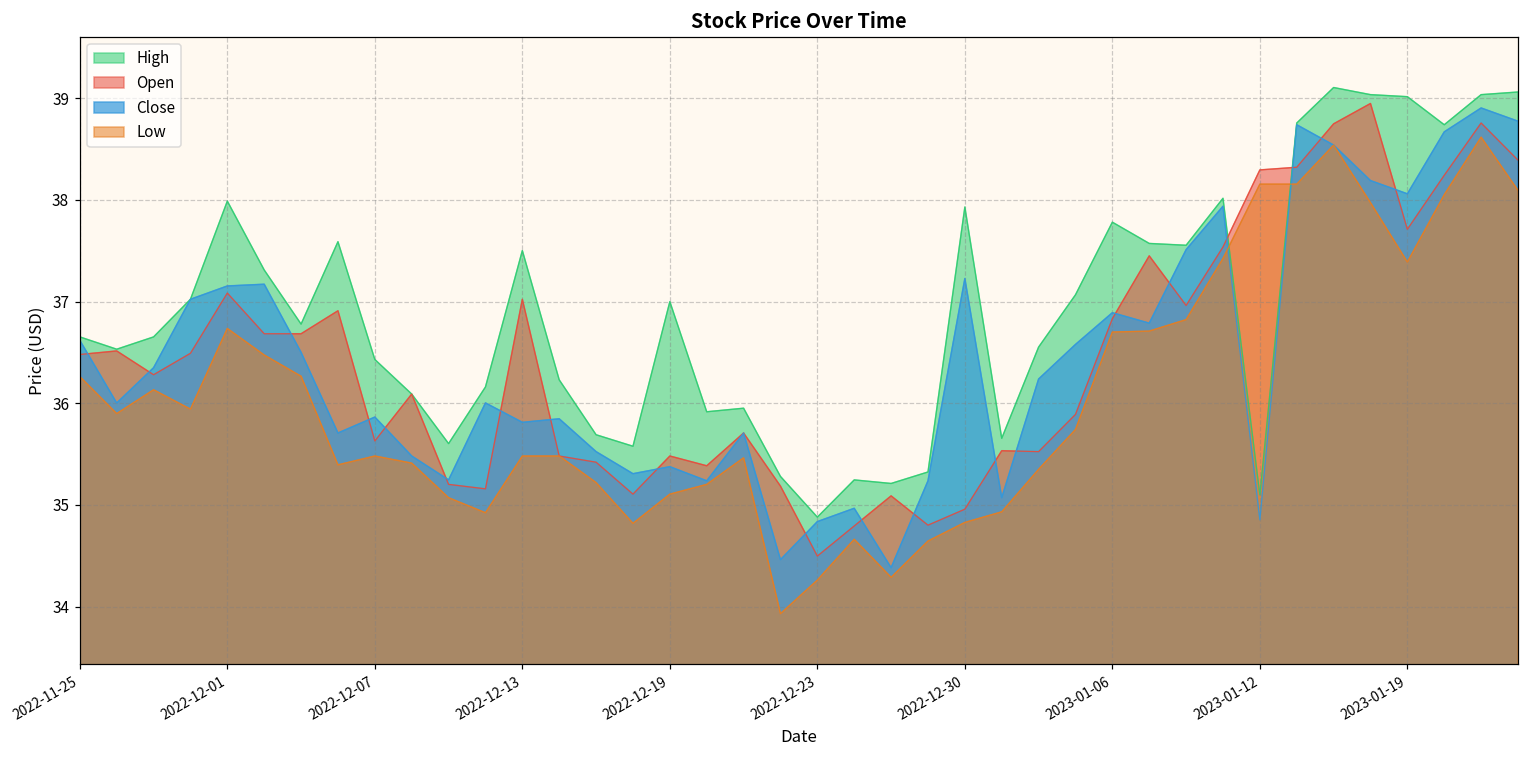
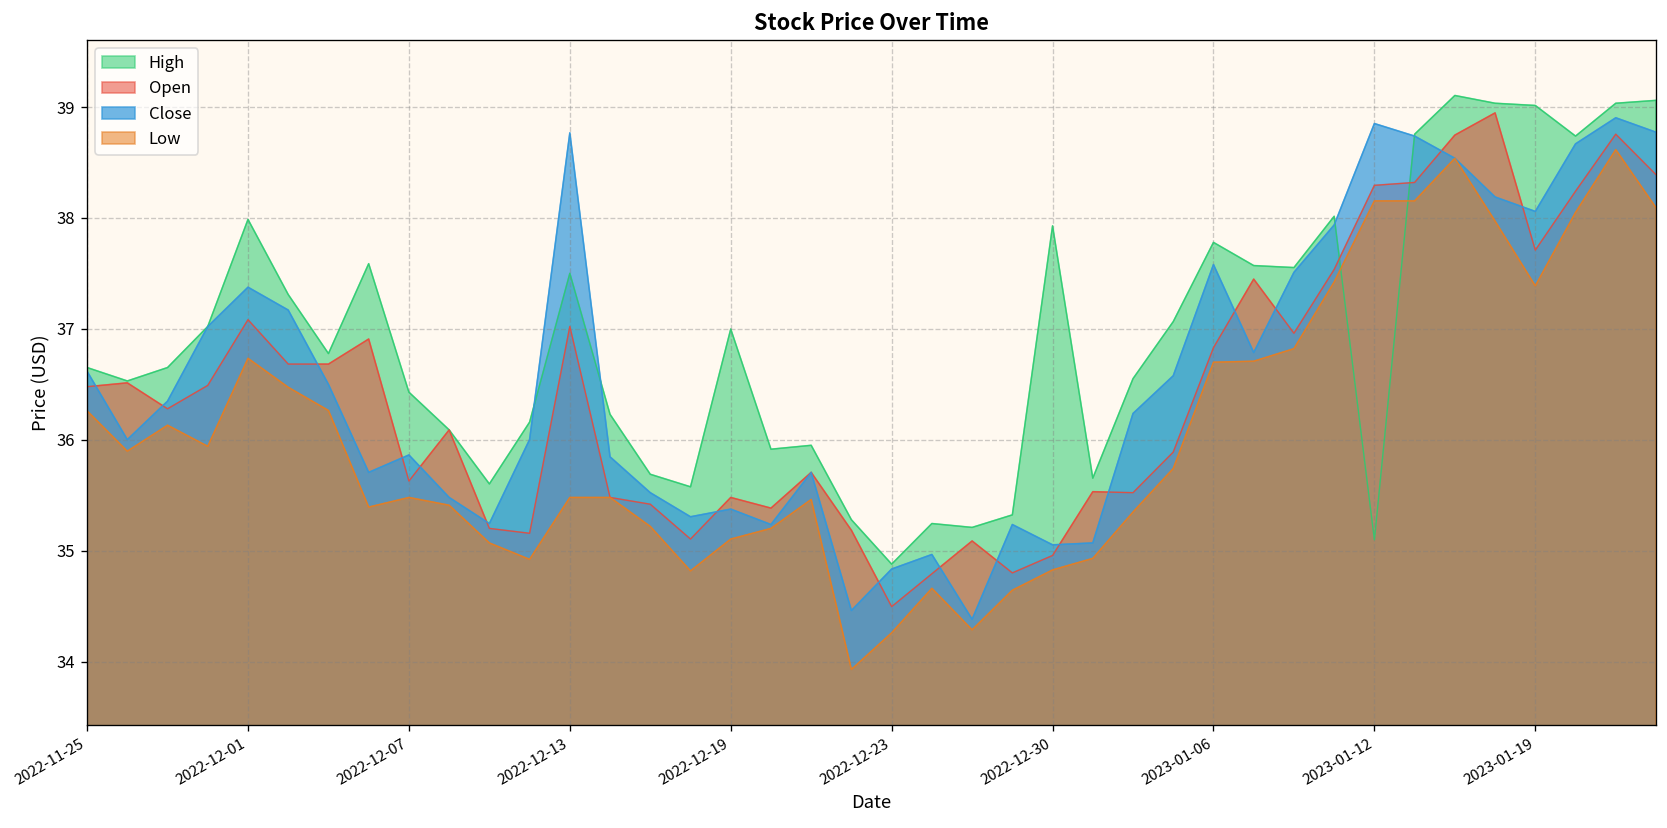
  {
    "High": {
      "2022-11-25": 36.7,
      "2022-12-01": 38.0,
      "2022-12-07": 36.4,
      "2022-12-13": 37.5,
      "2022-12-19": 37.0,
      "2022-12-23": 34.9,
      "2022-12-30": 37.9,
      "2023-01-06": 37.8,
      "2023-01-12": 35.1,
      "2023-01-19": 39.0
    },
    "Close": {
      "2022-11-25": 36.6,
-     "2022-12-01": 37.2,
+     "2022-12-01": 37.4,
      "2022-12-07": 35.9,
-     "2022-12-13": 35.8,
+     "2022-12-13": 38.8,
      "2022-12-19": 35.4,
      "2022-12-23": 34.8,
-     "2022-12-30": 37.2,
-     "2023-01-06": 36.9,
-     "2023-01-12": 34.9,
+     "2022-12-30": 35.1,
+     "2023-01-06": 37.6,
+     "2023-01-12": 38.9,
      "2023-01-19": 38.1
    }
  }
